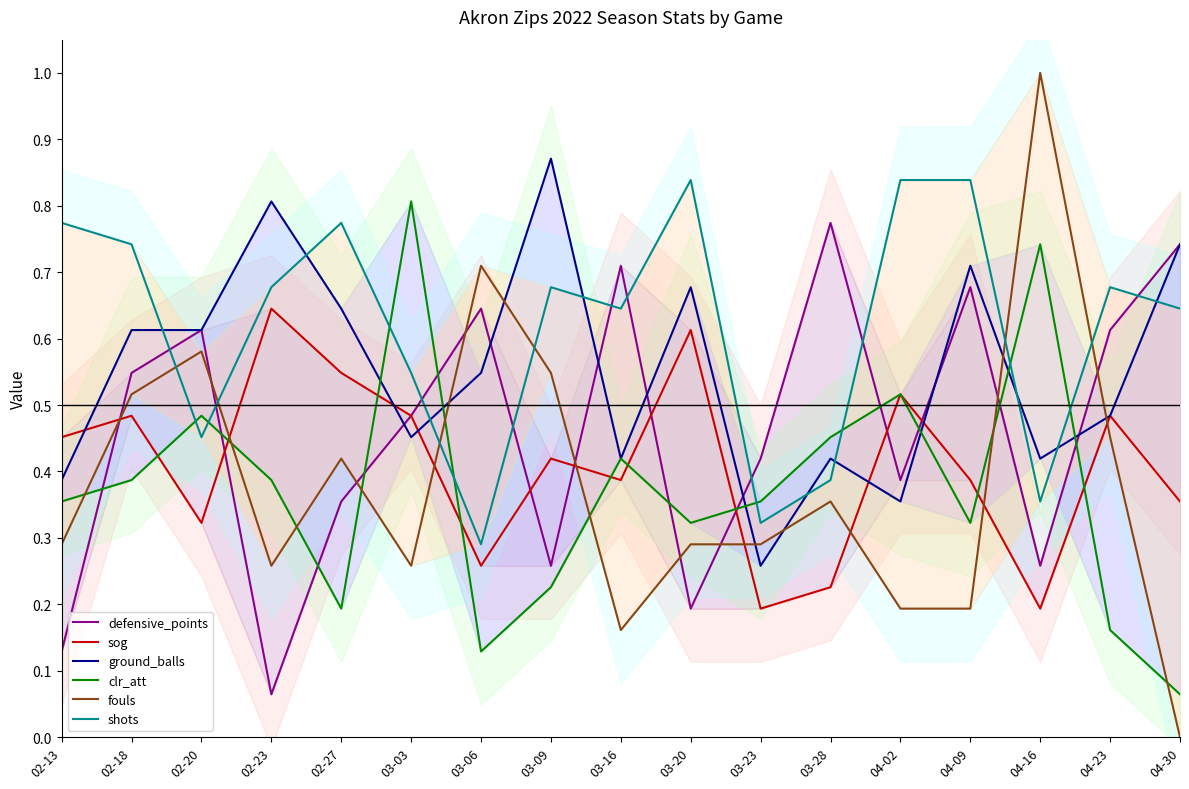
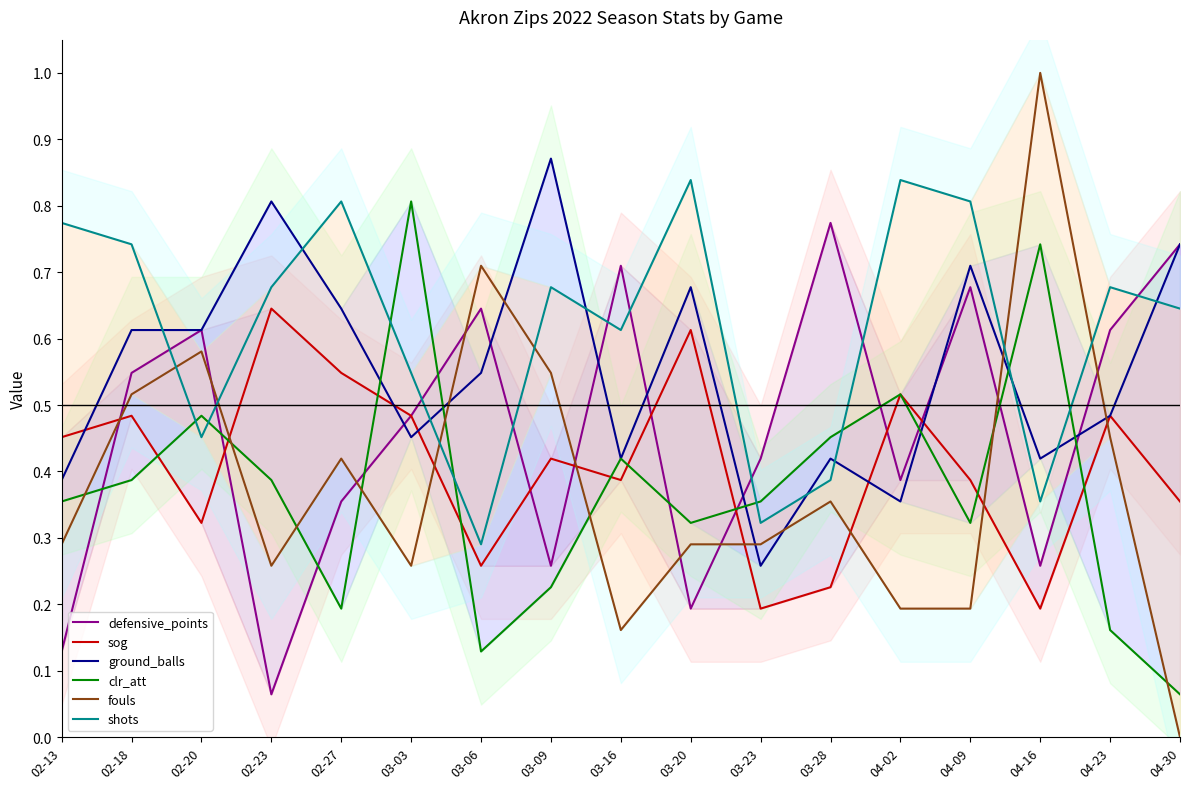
  {
    "shots": {
-     "02-27": 0.77,
-     "03-16": 0.65,
-     "04-09": 0.84
+     "02-27": 0.81,
+     "03-16": 0.61,
+     "04-09": 0.81
    }
  }
